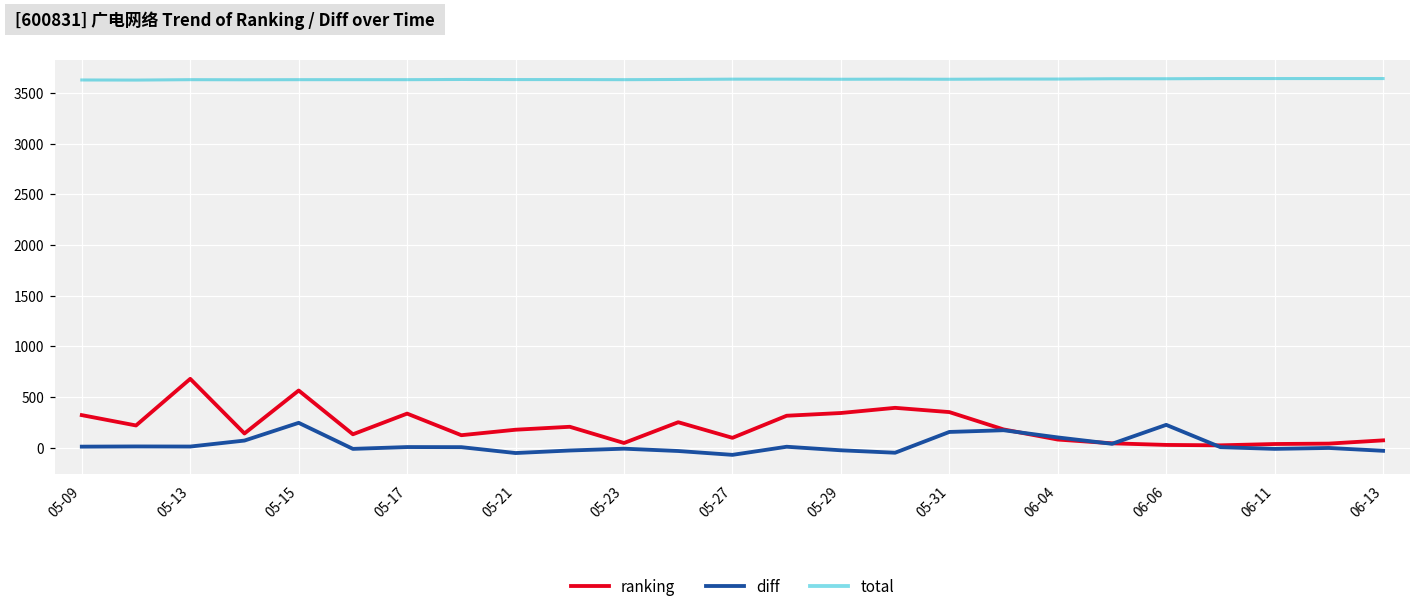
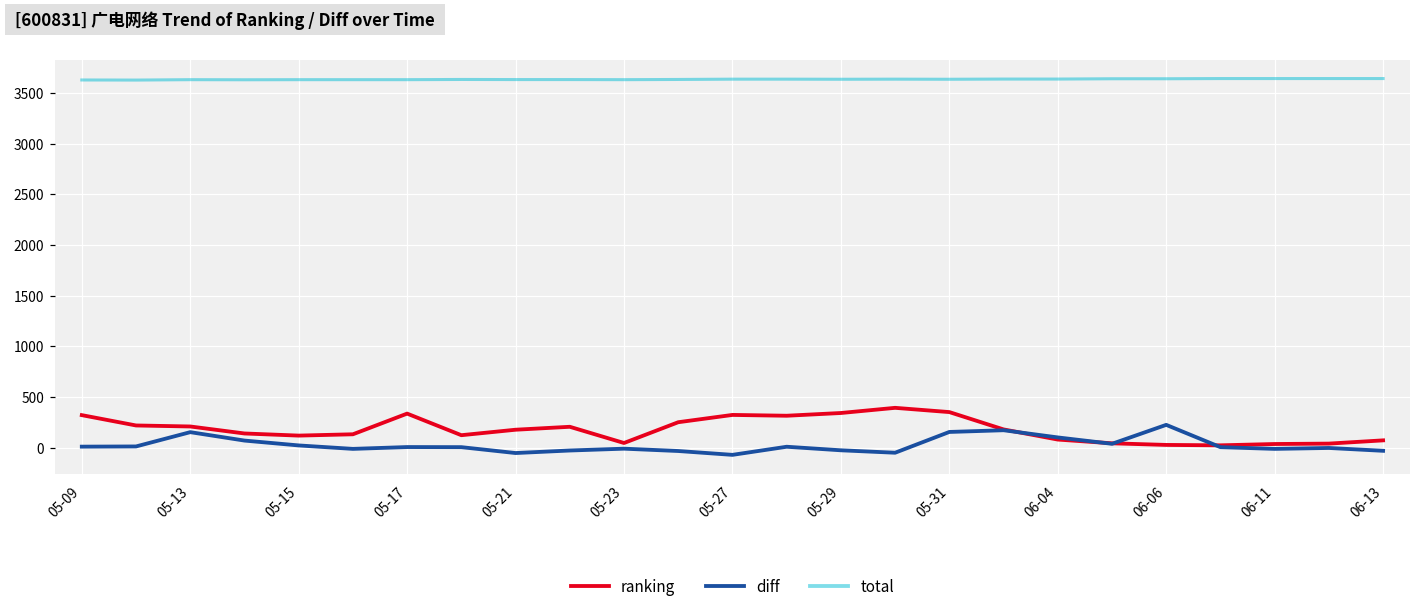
  {
    "ranking": {
      "05-09": 300,
-     "05-13": 700,
-     "05-15": 600,
+     "05-13": 200,
+     "05-15": 100,
      "05-17": 300,
      "05-21": 200,
      "05-23": 0,
-     "05-27": 100,
+     "05-27": 300,
      "05-29": 300,
      "05-31": 400,
      "06-06": 0,
      "06-11": 0,
      "06-13": 100
    },
    "diff": {
      "05-09": 0,
-     "05-13": 0,
-     "05-15": 200,
+     "05-13": 200,
+     "05-15": 0,
      "05-17": 0,
      "05-21": -100,
      "05-23": 0,
      "05-27": -100,
      "05-29": 0,
      "05-31": 200,
      "06-06": 200,
      "06-11": 0,
      "06-13": 0
    },
    "total": {
      "05-09": 3600,
      "05-13": 3600,
      "05-15": 3600,
      "05-17": 3600,
      "05-21": 3600,
      "05-23": 3600,
      "05-27": 3600,
      "05-29": 3600,
      "05-31": 3600,
      "06-04": 3600,
      "06-06": 3600,
      "06-11": 3600,
      "06-13": 3600
    }
  }
